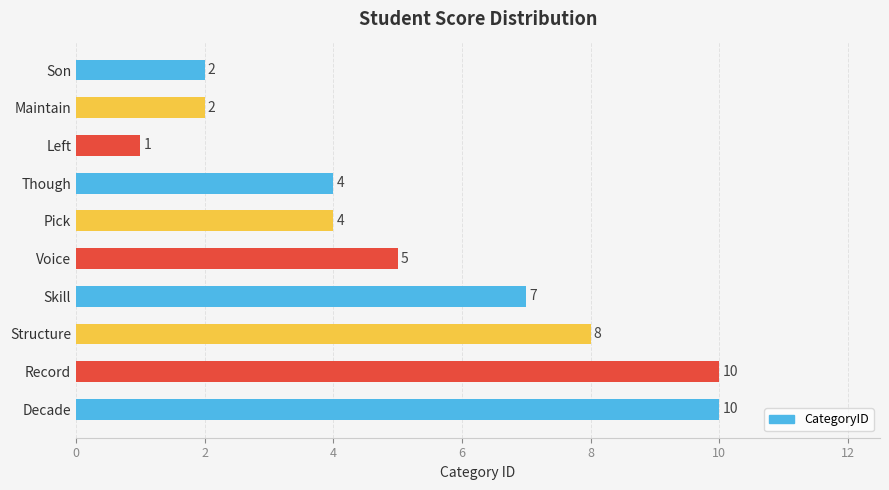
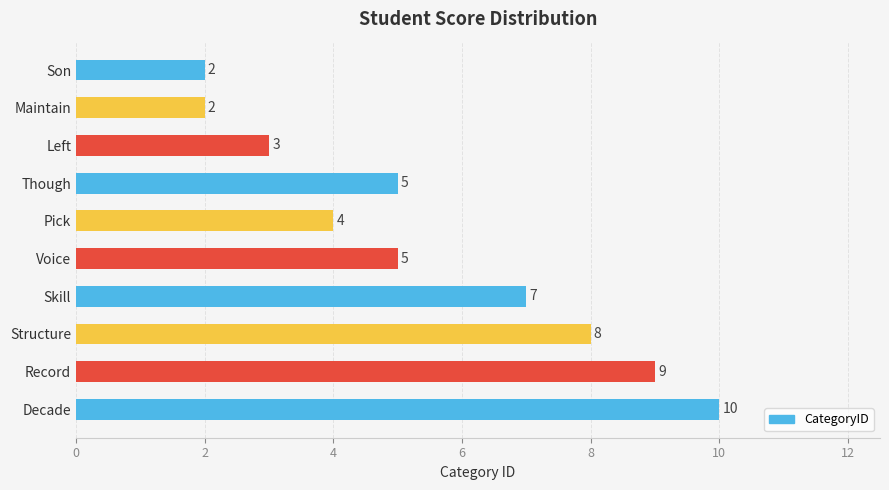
  {
    "Son": 2,
    "Maintain": 2,
-   "Left": 1,
-   "Though": 4,
+   "Left": 3,
+   "Though": 5,
    "Pick": 4,
    "Voice": 5,
    "Skill": 7,
    "Structure": 8,
-   "Record": 10,
+   "Record": 9,
    "Decade": 10
  }
